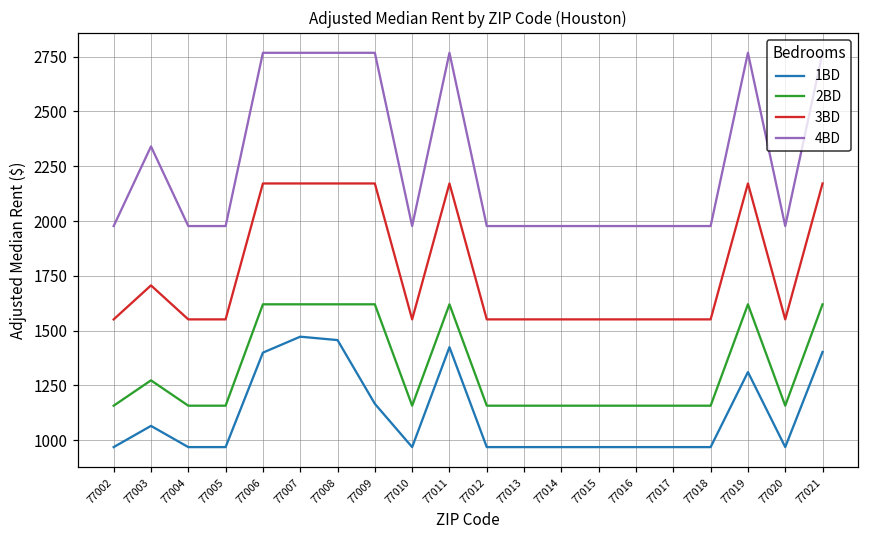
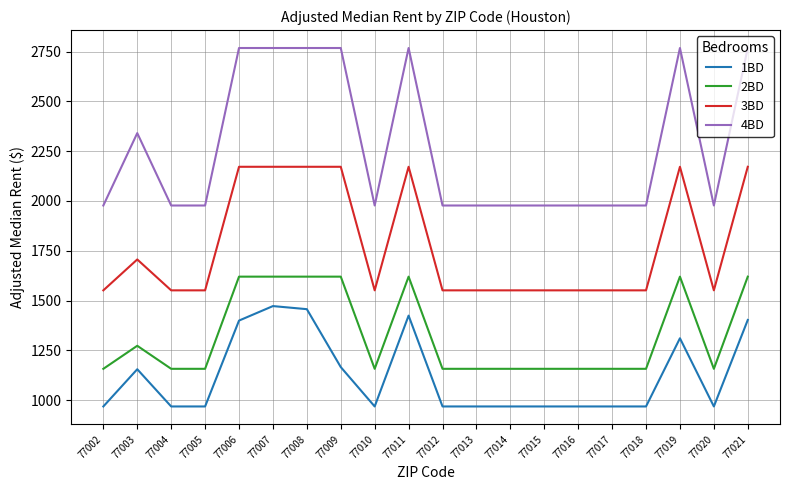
  {
    "1BD": {
      "77002": 970,
-     "77003": 1060,
+     "77003": 1150,
      "77004": 970,
      "77005": 970,
      "77006": 1400,
      "77007": 1470,
      "77008": 1460,
      "77009": 1170,
      "77010": 970,
      "77011": 1420,
      "77012": 970,
      "77013": 970,
      "77014": 970,
      "77015": 970,
      "77016": 970,
      "77017": 970,
      "77018": 970,
      "77019": 1310,
      "77020": 970,
      "77021": 1400
    },
    "2BD": {
      "77002": 1160,
      "77003": 1270,
      "77004": 1160,
      "77005": 1160,
      "77006": 1620,
      "77007": 1620,
      "77008": 1620,
      "77009": 1620,
      "77010": 1160,
      "77011": 1620,
      "77012": 1160,
      "77013": 1160,
      "77014": 1160,
      "77015": 1160,
      "77016": 1160,
      "77017": 1160,
      "77018": 1160,
      "77019": 1620,
      "77020": 1160,
      "77021": 1620
    },
    "3BD": {
      "77002": 1550,
      "77003": 1710,
      "77004": 1550,
      "77005": 1550,
      "77006": 2170,
      "77007": 2170,
      "77008": 2170,
      "77009": 2170,
      "77010": 1550,
      "77011": 2170,
      "77012": 1550,
      "77013": 1550,
      "77014": 1550,
      "77015": 1550,
      "77016": 1550,
      "77017": 1550,
      "77018": 1550,
      "77019": 2170,
      "77020": 1550,
      "77021": 2170
    },
    "4BD": {
      "77002": 1980,
      "77003": 2340,
      "77004": 1980,
      "77005": 1980,
      "77006": 2770,
      "77007": 2770,
      "77008": 2770,
      "77009": 2770,
      "77010": 1980,
      "77011": 2770,
      "77012": 1980,
      "77013": 1980,
      "77014": 1980,
      "77015": 1980,
      "77016": 1980,
      "77017": 1980,
      "77018": 1980,
      "77019": 2770,
      "77020": 1980
    }
  }
